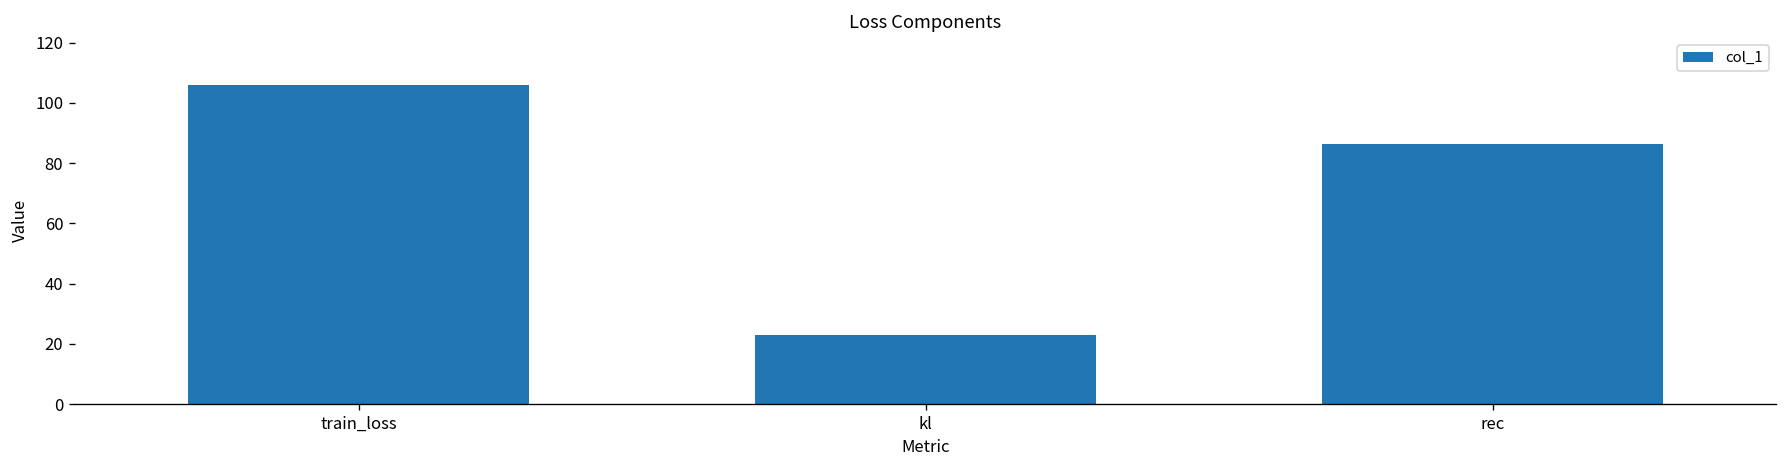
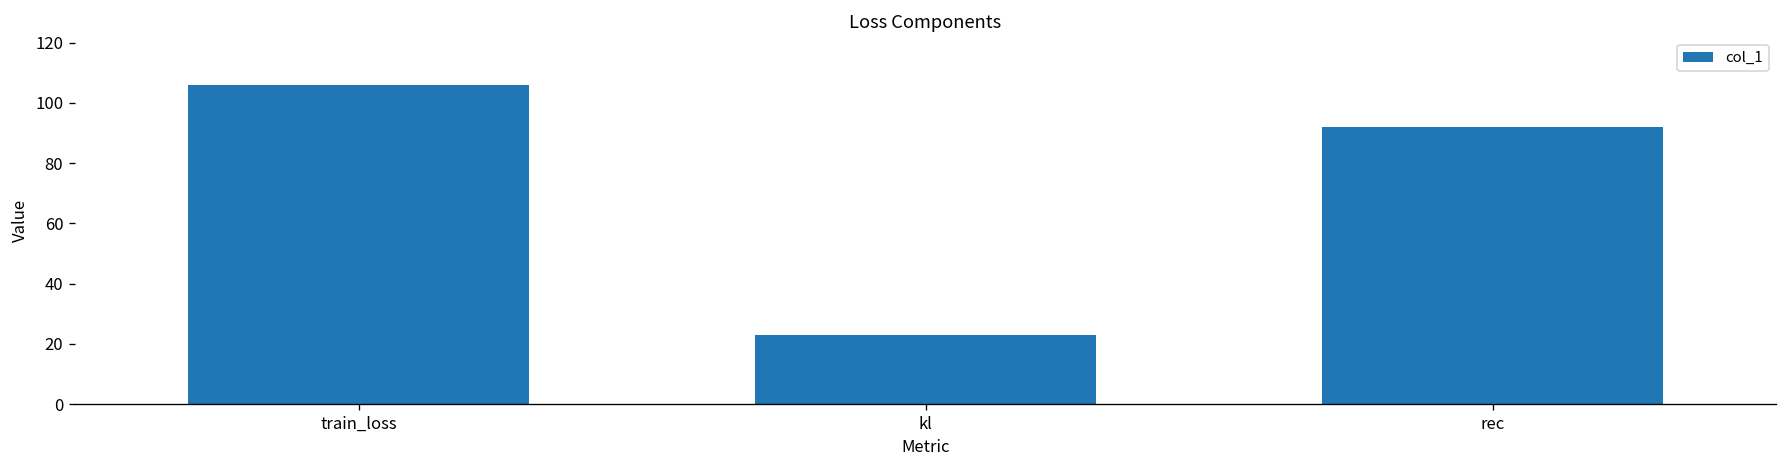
  {
    "train_loss": 106,
    "kl": 23,
-   "rec": 86
+   "rec": 92
  }
